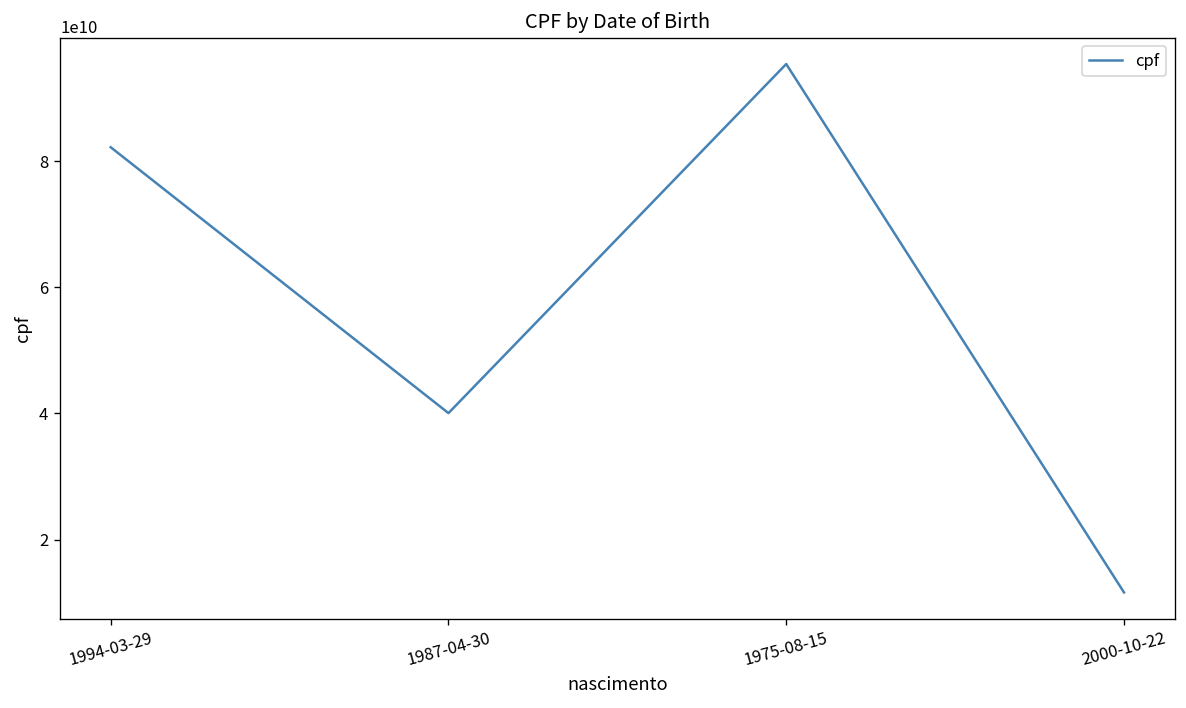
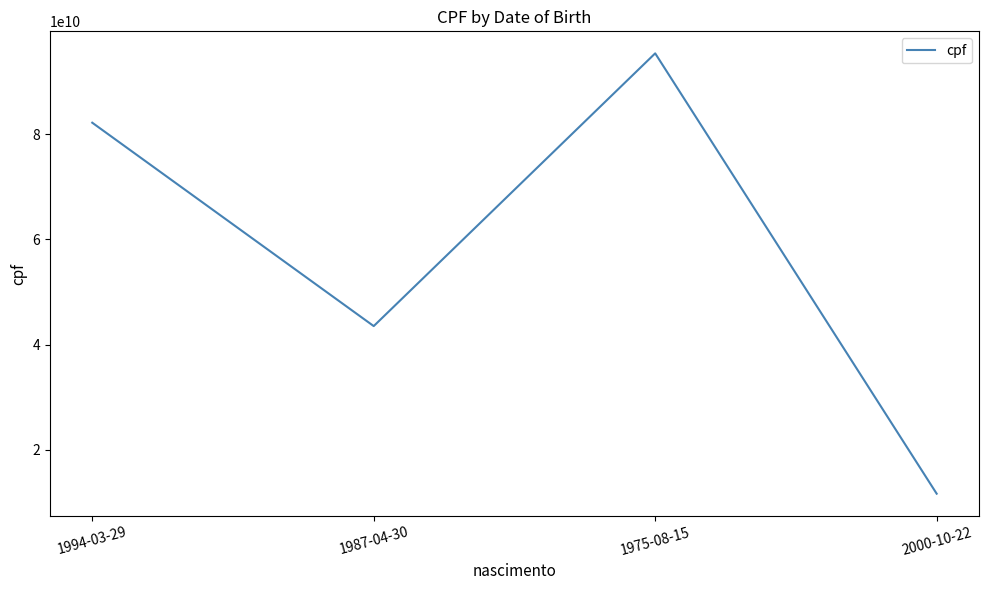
  {
    "1994-03-29": 82000000000,
-   "1987-04-30": 40000000000,
+   "1987-04-30": 44000000000,
    "1975-08-15": 95000000000,
    "2000-10-22": 12000000000
  }
